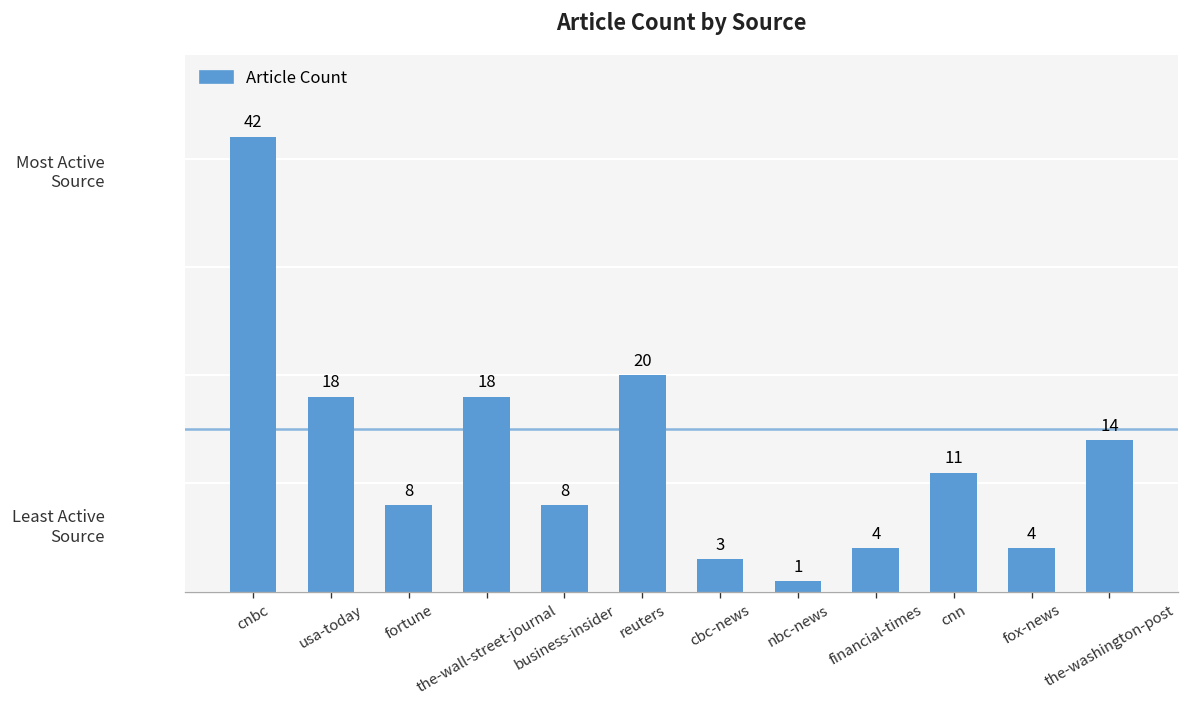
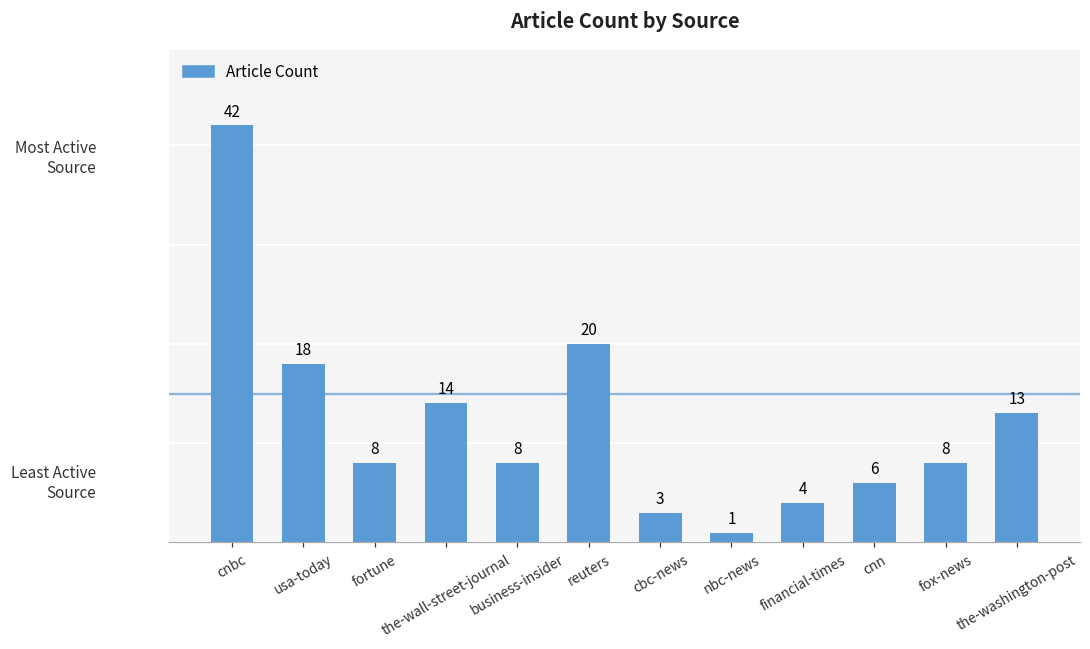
  {
    "cnbc": 42,
    "usa-today": 18,
    "fortune": 8,
-   "the-wall-street-journal": 18,
+   "the-wall-street-journal": 14,
    "business-insider": 8,
    "reuters": 20,
    "cbc-news": 3,
    "nbc-news": 1,
    "financial-times": 4,
-   "cnn": 11,
-   "fox-news": 4,
-   "the-washington-post": 14
+   "cnn": 6,
+   "fox-news": 8,
+   "the-washington-post": 13
  }
